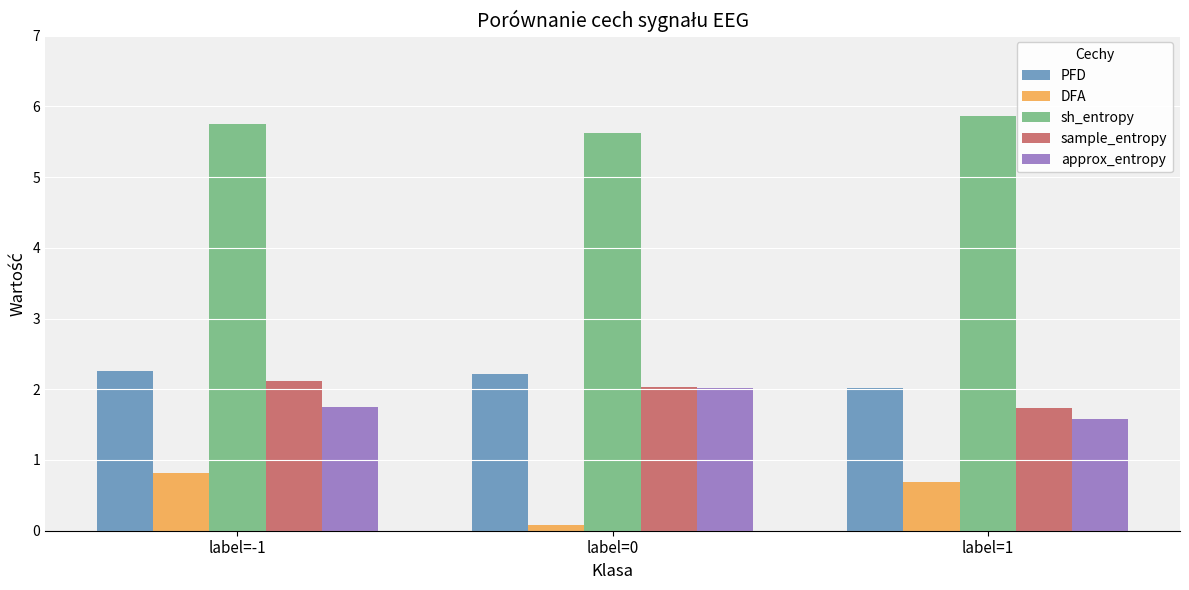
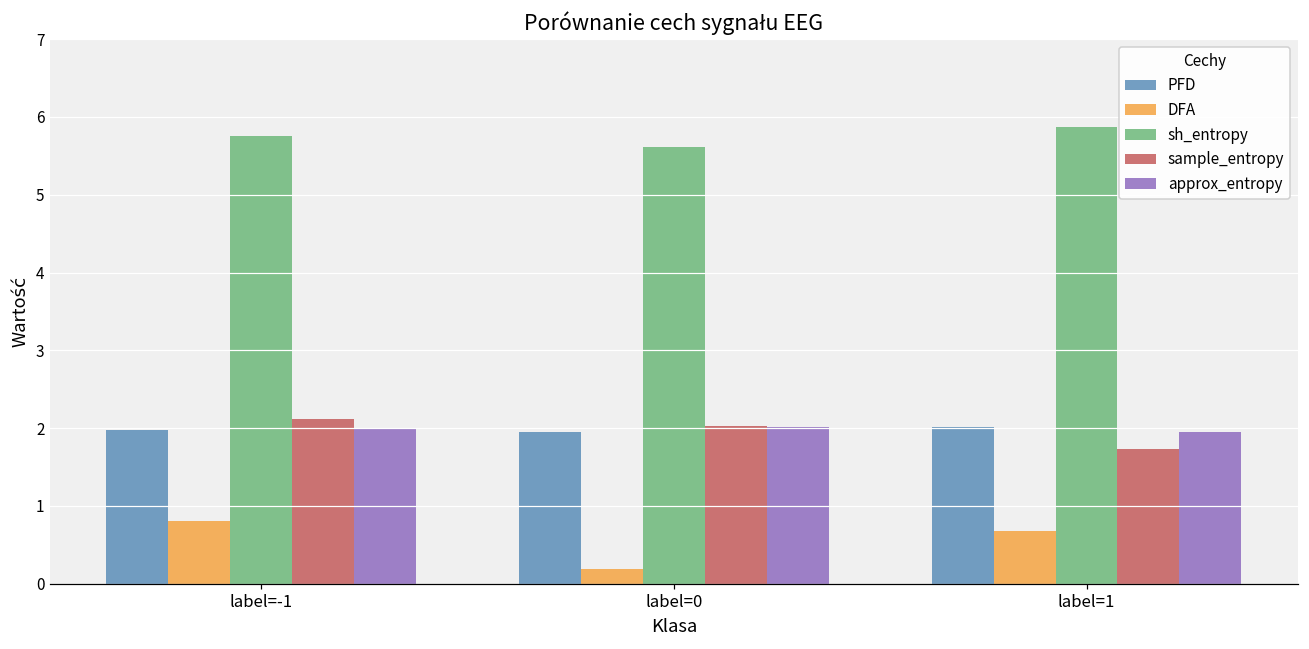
  {
    "PFD": {
-     "label=-1": 2.3,
-     "label=0": 2.2,
+     "label=-1": 2.0,
+     "label=0": 2.0,
      "label=1": 2.0
    },
    "DFA": {
      "label=-1": 0.8,
-     "label=0": 0.1,
+     "label=0": 0.2,
      "label=1": 0.7
    },
    "sh_entropy": {
      "label=-1": 5.8,
      "label=0": 5.6,
      "label=1": 5.9
    },
    "sample_entropy": {
      "label=-1": 2.1,
      "label=0": 2.0,
      "label=1": 1.7
    },
    "approx_entropy": {
-     "label=-1": 1.7,
+     "label=-1": 2.0,
      "label=0": 2.0,
-     "label=1": 1.6
+     "label=1": 2.0
    }
  }
